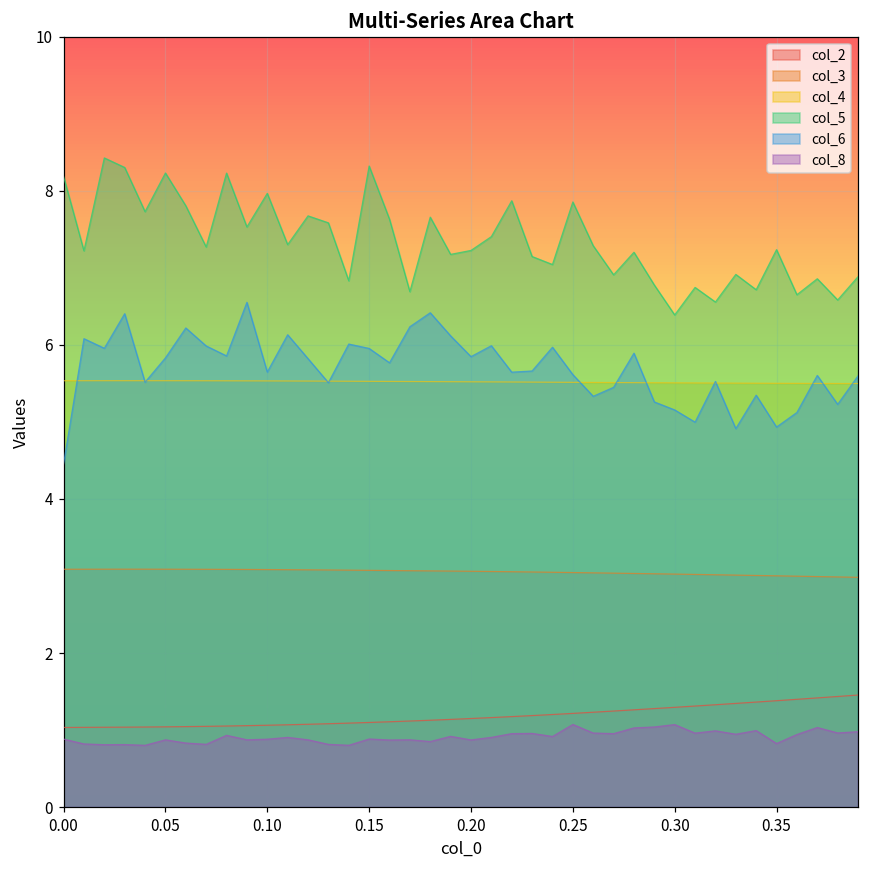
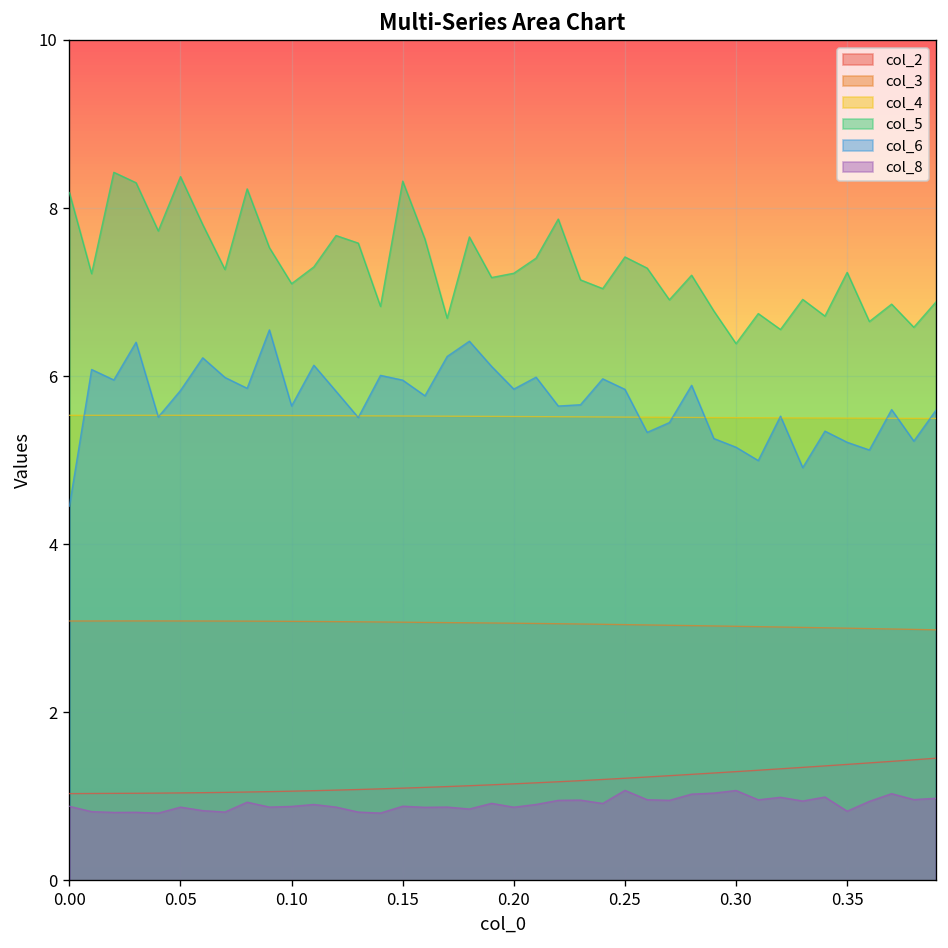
  {
    "col_5": {
      "0.00": 8.2,
-     "0.05": 8.2,
-     "0.10": 8.0,
+     "0.05": 8.4,
+     "0.10": 7.1,
      "0.15": 8.3,
      "0.20": 7.2,
-     "0.25": 7.9,
+     "0.25": 7.4,
      "0.30": 6.4,
      "0.35": 7.2
    },
    "col_6": {
      "0.00": 4.5,
      "0.05": 5.8,
      "0.10": 5.6,
      "0.15": 6.0,
      "0.20": 5.8,
-     "0.25": 5.6,
+     "0.25": 5.8,
      "0.30": 5.2,
-     "0.35": 4.9
+     "0.35": 5.2
    },
    "col_8": {
      "0.00": 0.9,
      "0.05": 0.9,
      "0.10": 0.9,
      "0.15": 0.9,
      "0.20": 0.9,
      "0.25": 1.1,
      "0.30": 1.1,
      "0.35": 0.8
    }
  }
